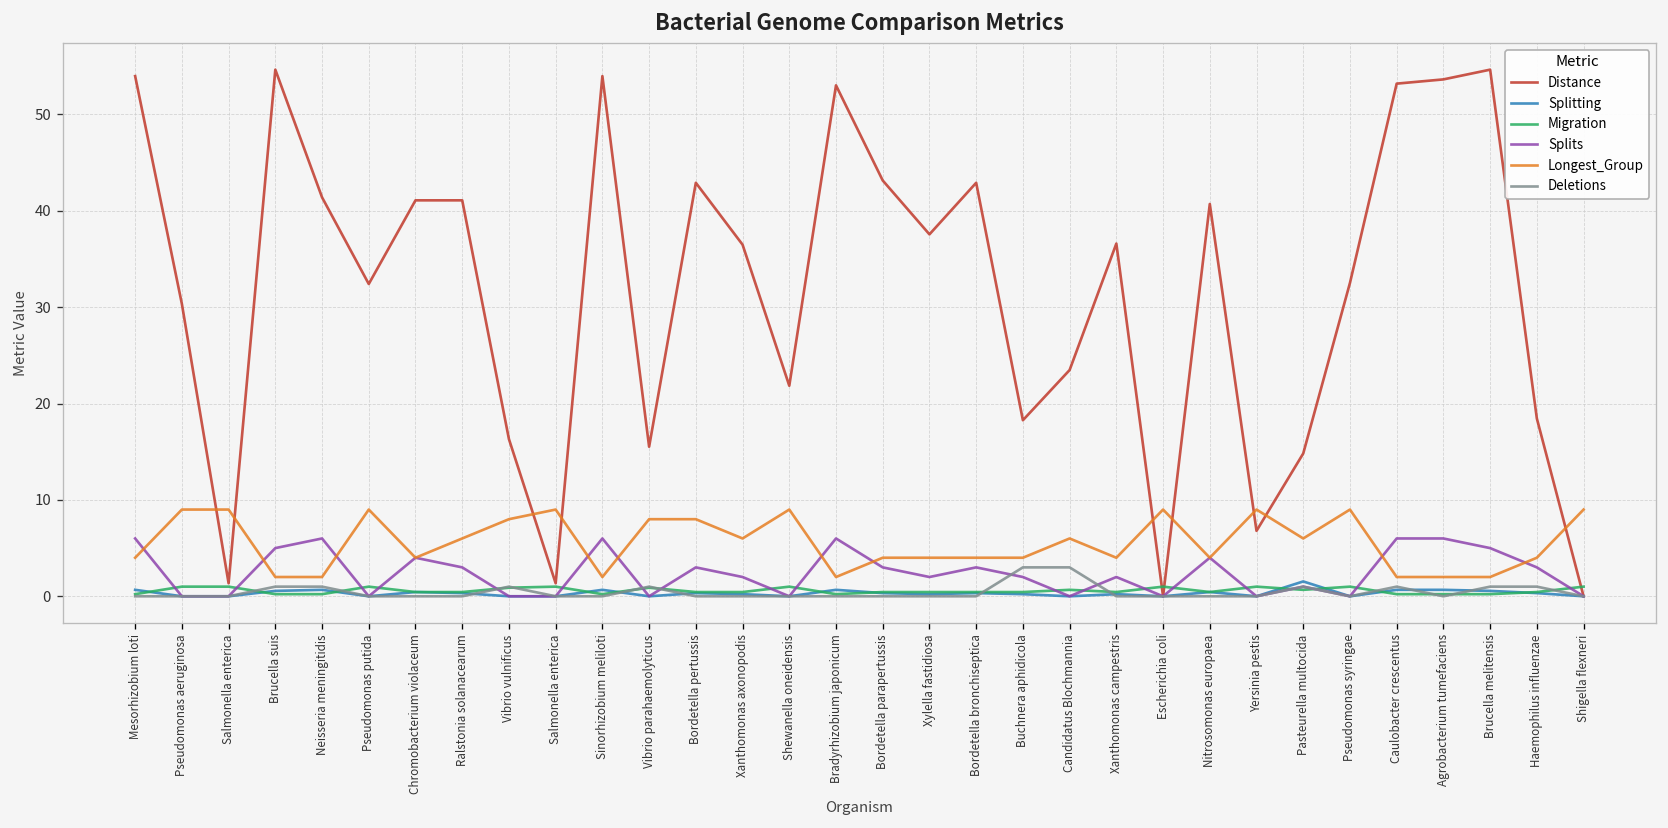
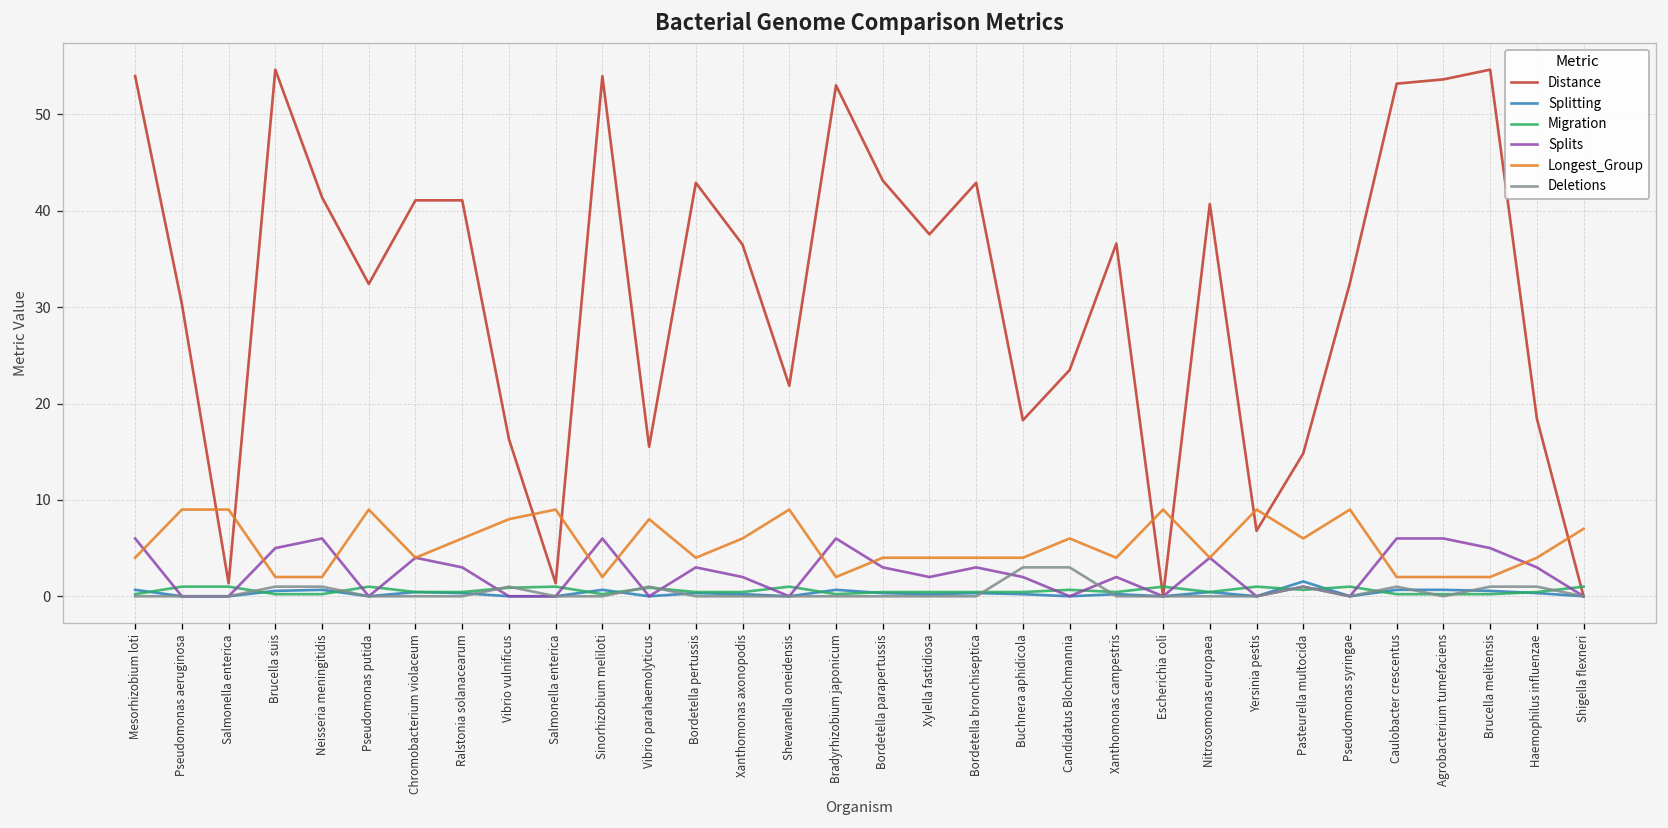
  {
    "Distance": {
      "Mesorhizobium loti": 54,
      "Pseudomonas aeruginosa": 30,
      "Brucella suis": 55,
      "Neisseria meningitidis": 41,
      "Pseudomonas putida": 32,
      "Chromobacterium violaceum": 41,
      "Ralstonia solanacearum": 41,
      "Vibrio vulnificus": 16,
      "Sinorhizobium meliloti": 54,
      "Vibrio parahaemolyticus": 16,
      "Bordetella pertussis": 43,
      "Xanthomonas axonopodis": 36,
      "Shewanella oneidensis": 22,
      "Bradyrhizobium japonicum": 53,
      "Bordetella parapertussis": 43,
      "Xylella fastidiosa": 38,
      "Bordetella bronchiseptica": 43,
      "Buchnera aphidicola": 18,
      "Candidatus Blochmannia": 23,
      "Xanthomonas campestris": 37,
      "Nitrosomonas europaea": 41,
      "Yersinia pestis": 7,
      "Pasteurella multocida": 15,
      "Pseudomonas syringae": 33,
      "Caulobacter crescentus": 53,
      "Agrobacterium tumefaciens": 54,
      "Brucella melitensis": 55,
      "Haemophilus influenzae": 18
    },
    "Splitting": {
      "Mesorhizobium loti": 1,
      "Brucella suis": 1,
      "Neisseria meningitidis": 1,
      "Sinorhizobium meliloti": 1,
      "Bradyrhizobium japonicum": 1,
      "Pasteurella multocida": 2,
      "Caulobacter crescentus": 1,
      "Agrobacterium tumefaciens": 1,
      "Brucella melitensis": 1
    },
    "Migration": {
      "Pseudomonas aeruginosa": 1,
      "Brucella suis": 0,
      "Neisseria meningitidis": 0,
      "Pseudomonas putida": 1,
      "Shewanella oneidensis": 1,
      "Candidatus Blochmannia": 1,
      "Escherichia coli": 1,
      "Yersinia pestis": 1,
      "Pasteurella multocida": 1,
      "Pseudomonas syringae": 1,
      "Caulobacter crescentus": 0,
      "Brucella melitensis": 0,
      "Shigella flexneri": 1
    },
    "Splits": {
      "Mesorhizobium loti": 6,
      "Brucella suis": 5,
      "Neisseria meningitidis": 6,
      "Ralstonia solanacearum": 3,
      "Sinorhizobium meliloti": 6,
      "Bordetella pertussis": 3,
      "Xanthomonas axonopodis": 2,
      "Bradyrhizobium japonicum": 6,
      "Bordetella parapertussis": 3,
      "Xylella fastidiosa": 2,
      "Bordetella bronchiseptica": 3,
      "Buchnera aphidicola": 2,
      "Xanthomonas campestris": 2,
      "Caulobacter crescentus": 6,
      "Agrobacterium tumefaciens": 6,
      "Brucella melitensis": 5,
      "Haemophilus influenzae": 3
    },
    "Longest_Group": {
      "Mesorhizobium loti": 4,
      "Pseudomonas aeruginosa": 9,
      "Brucella suis": 2,
      "Neisseria meningitidis": 2,
      "Pseudomonas putida": 9,
      "Ralstonia solanacearum": 6,
      "Vibrio vulnificus": 8,
      "Sinorhizobium meliloti": 2,
      "Vibrio parahaemolyticus": 8,
-     "Bordetella pertussis": 8,
+     "Bordetella pertussis": 4,
      "Xanthomonas axonopodis": 6,
      "Shewanella oneidensis": 9,
      "Bradyrhizobium japonicum": 2,
      "Bordetella parapertussis": 4,
      "Xylella fastidiosa": 4,
      "Bordetella bronchiseptica": 4,
      "Buchnera aphidicola": 4,
      "Candidatus Blochmannia": 6,
      "Xanthomonas campestris": 4,
      "Escherichia coli": 9,
      "Yersinia pestis": 9,
      "Pasteurella multocida": 6,
      "Pseudomonas syringae": 9,
      "Caulobacter crescentus": 2,
      "Agrobacterium tumefaciens": 2,
      "Brucella melitensis": 2,
      "Haemophilus influenzae": 4,
-     "Shigella flexneri": 9
+     "Shigella flexneri": 7
    },
    "Deletions": {
      "Brucella suis": 1,
      "Neisseria meningitidis": 1,
      "Chromobacterium violaceum": 0,
      "Ralstonia solanacearum": 0,
      "Bordetella pertussis": 0,
      "Bordetella parapertussis": 0,
      "Bordetella bronchiseptica": 0,
      "Buchnera aphidicola": 3,
      "Candidatus Blochmannia": 3,
      "Nitrosomonas europaea": 0,
      "Caulobacter crescentus": 1,
      "Brucella melitensis": 1,
      "Haemophilus influenzae": 1
    }
  }
